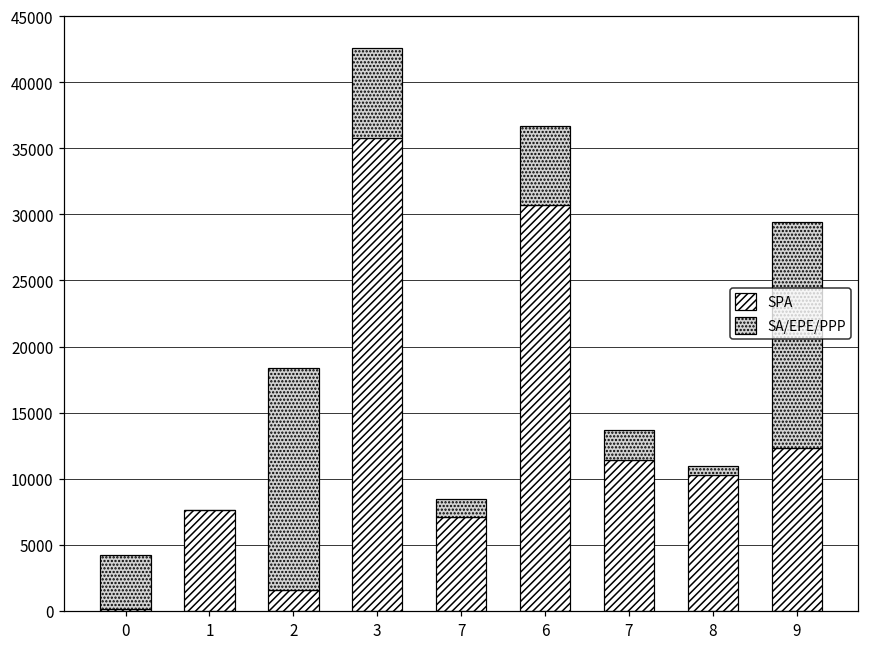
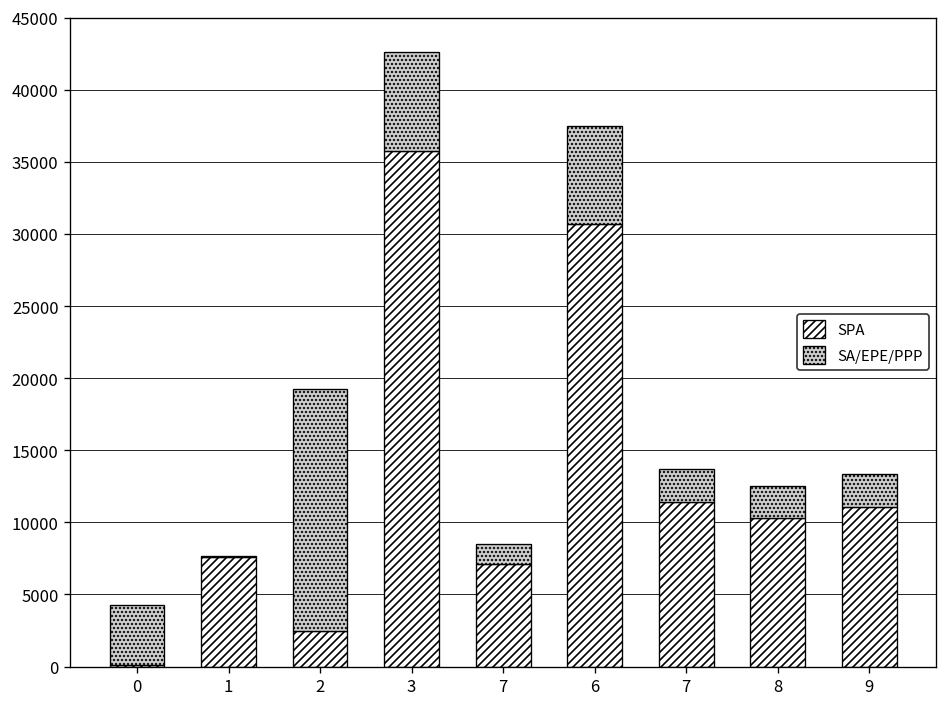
  {
    "SPA": {
      "1": 7600,
-     "2": 1600,
+     "2": 2500,
      "3": 35800,
      "6": 30700,
      "8": 10300,
-     "9": 12300
+     "9": 11100
    },
    "SA/EPE/PPP": {
      "0": 4100,
      "2": 16800,
      "3": 6900,
-     "6": 6000,
-     "8": 700,
-     "9": 17100
+     "6": 6800,
+     "8": 2200,
+     "9": 2200
    }
  }
